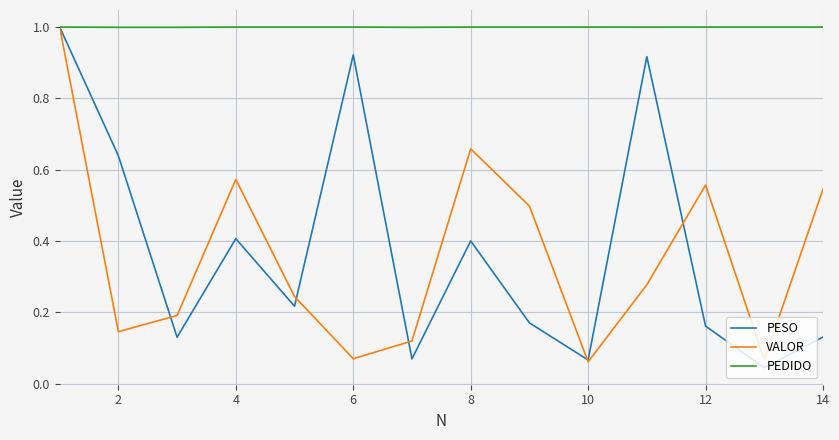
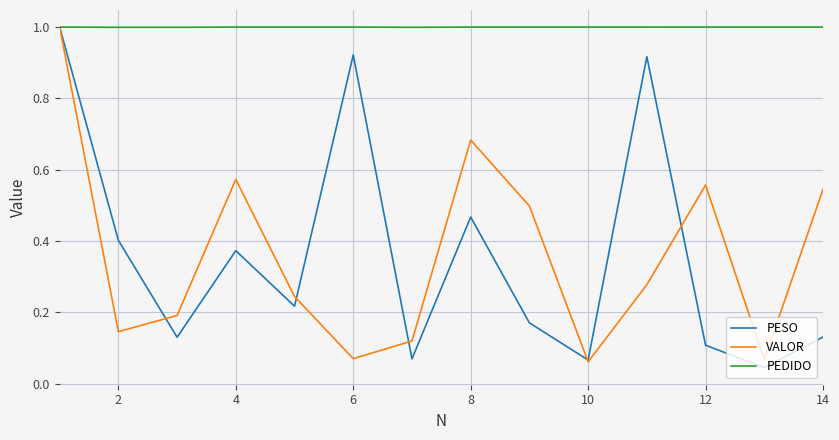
  {
    "PESO": {
-     "2": 0.64,
-     "4": 0.41,
+     "2": 0.40,
+     "4": 0.37,
      "6": 0.92,
-     "8": 0.40,
-     "12": 0.16,
+     "8": 0.47,
+     "12": 0.11,
      "14": 0.13
    },
    "VALOR": {
      "2": 0.15,
      "4": 0.57,
      "6": 0.07,
-     "8": 0.66,
+     "8": 0.68,
      "12": 0.56,
      "14": 0.54
    },
    "PEDIDO": {
      "2": 1.00,
      "4": 1.00,
      "6": 1.00,
      "8": 1.00,
      "10": 1.00,
      "12": 1.00,
      "14": 1.00
    }
  }
